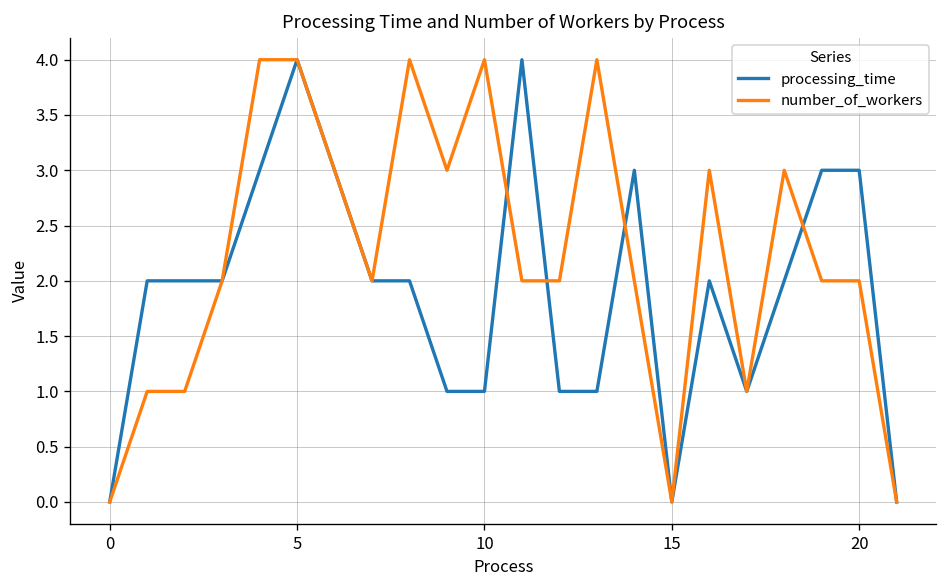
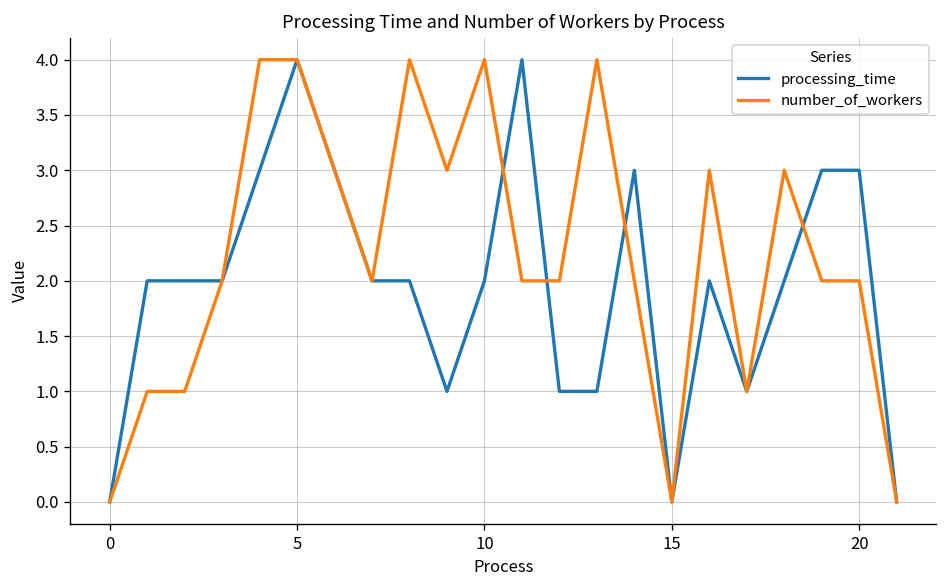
  {
    "processing_time": {
-     "10": 1,
+     "10": 2,
      "20": 3
    },
    "number_of_workers": {
      "10": 4,
      "20": 2
    }
  }
